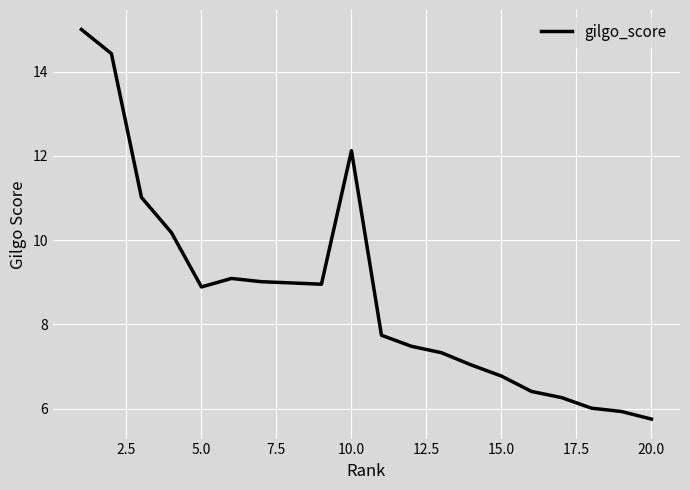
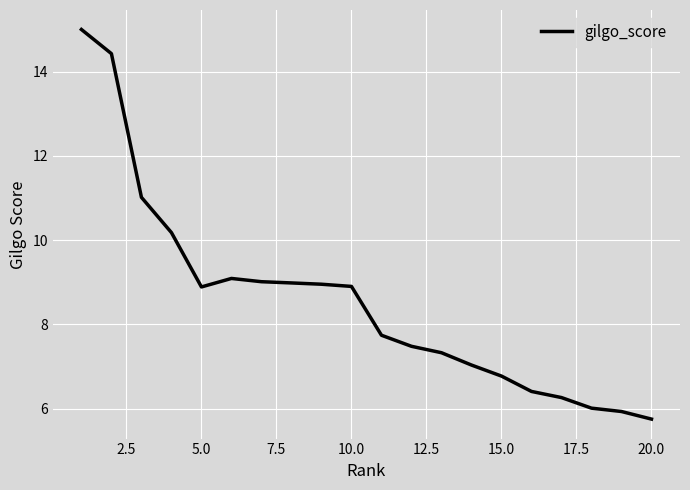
  {
    "5.0": 8.9,
-   "10.0": 12.1,
+   "10.0": 8.9,
    "15.0": 6.8,
    "20.0": 5.8
  }
